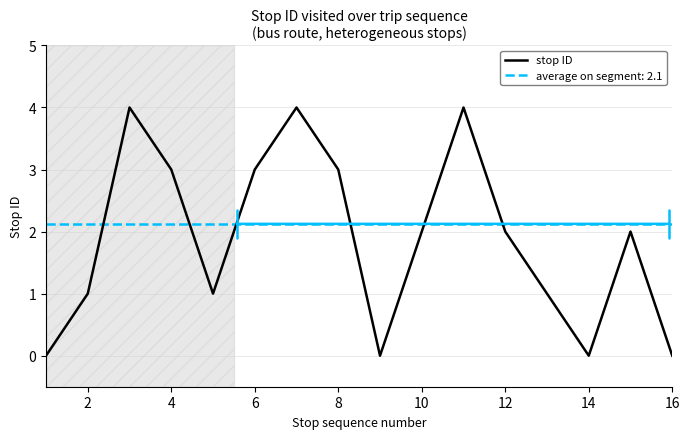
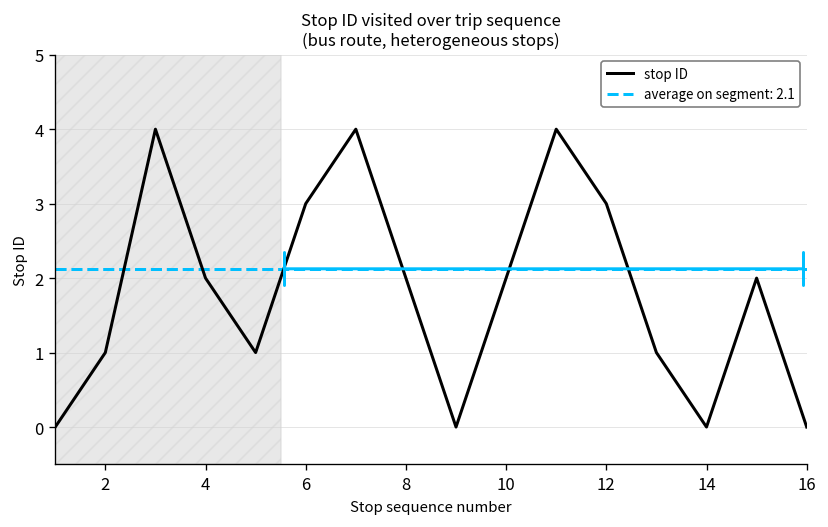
  {
    "2": 1,
-   "4": 3,
+   "4": 2,
    "6": 3,
-   "8": 3,
+   "8": 2,
    "10": 2,
-   "12": 2,
+   "12": 3,
    "14": 0,
    "16": 0
  }
